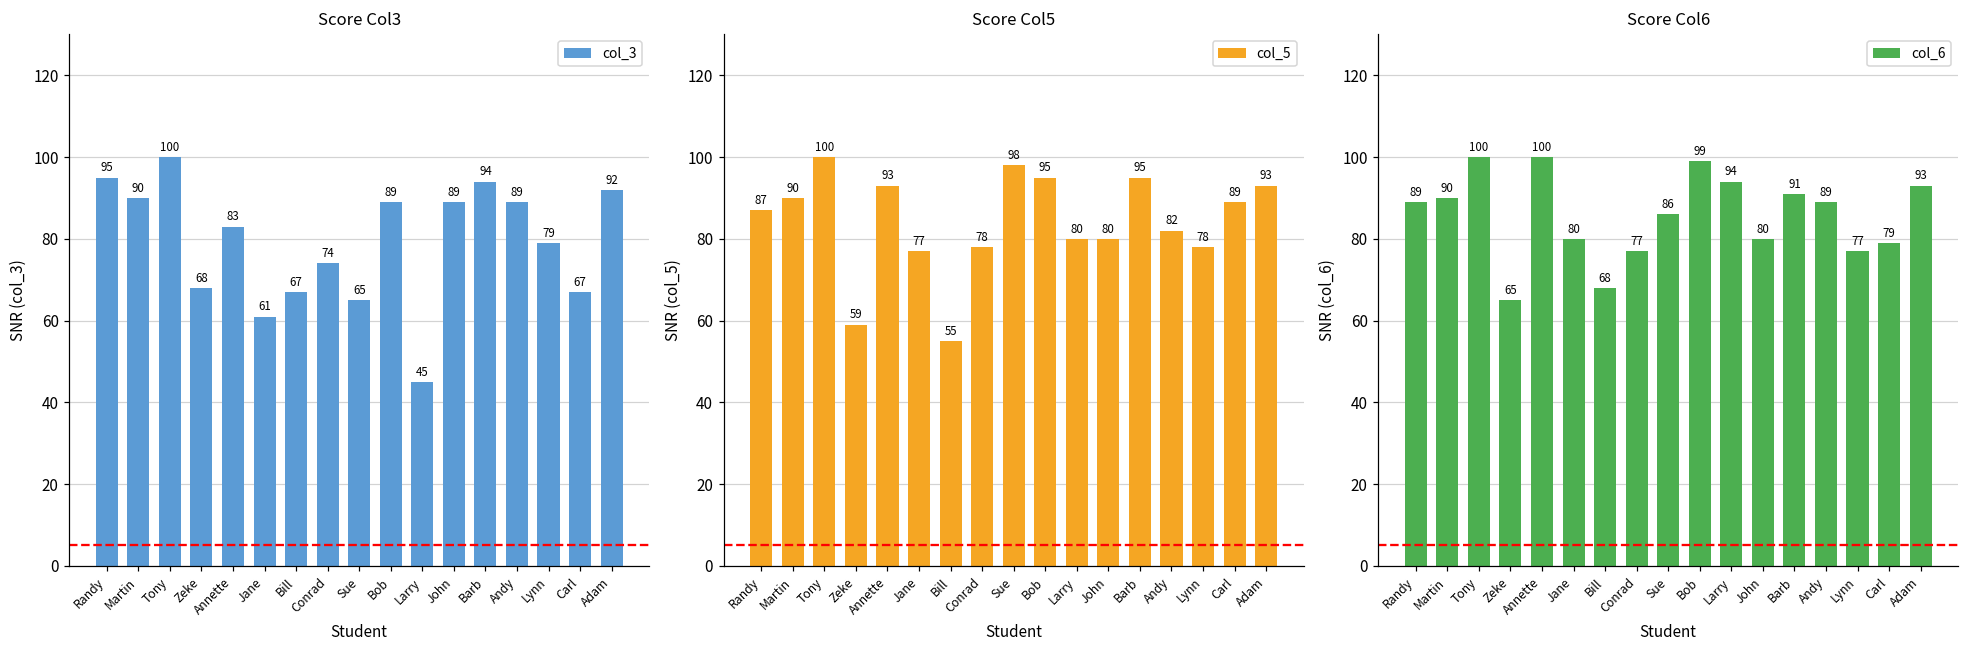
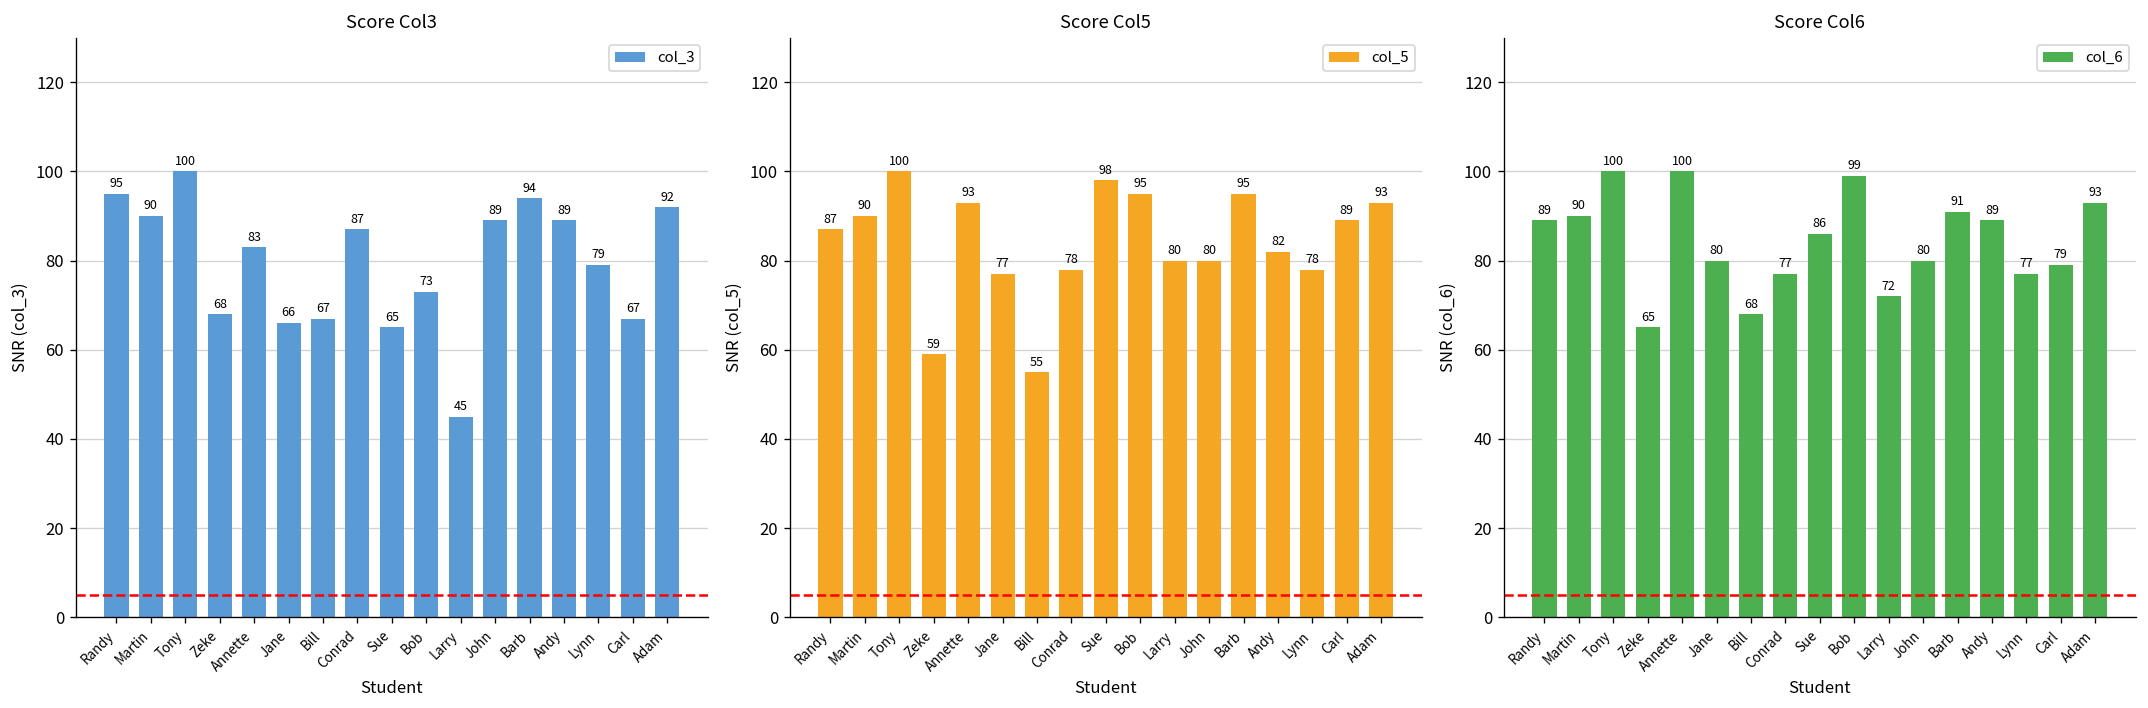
  {
    "Score Col3": {
      "Randy": 95,
      "Martin": 90,
      "Tony": 100,
      "Zeke": 68,
      "Annette": 83,
-     "Jane": 61,
+     "Jane": 66,
      "Bill": 67,
-     "Conrad": 74,
+     "Conrad": 87,
      "Sue": 65,
-     "Bob": 89,
+     "Bob": 73,
      "Larry": 45,
      "John": 89,
      "Barb": 94,
      "Andy": 89,
      "Lynn": 79,
      "Carl": 67,
      "Adam": 92
    },
    "Score Col5": {
      "Randy": 87,
      "Martin": 90,
      "Tony": 100,
      "Zeke": 59,
      "Annette": 93,
      "Jane": 77,
      "Bill": 55,
      "Conrad": 78,
      "Sue": 98,
      "Bob": 95,
      "Larry": 80,
      "John": 80,
      "Barb": 95,
      "Andy": 82,
      "Lynn": 78,
      "Carl": 89,
      "Adam": 93
    },
    "Score Col6": {
      "Randy": 89,
      "Martin": 90,
      "Tony": 100,
      "Zeke": 65,
      "Annette": 100,
      "Jane": 80,
      "Bill": 68,
      "Conrad": 77,
      "Sue": 86,
      "Bob": 99,
-     "Larry": 94,
+     "Larry": 72,
      "John": 80,
      "Barb": 91,
      "Andy": 89,
      "Lynn": 77,
      "Carl": 79,
      "Adam": 93
    }
  }
